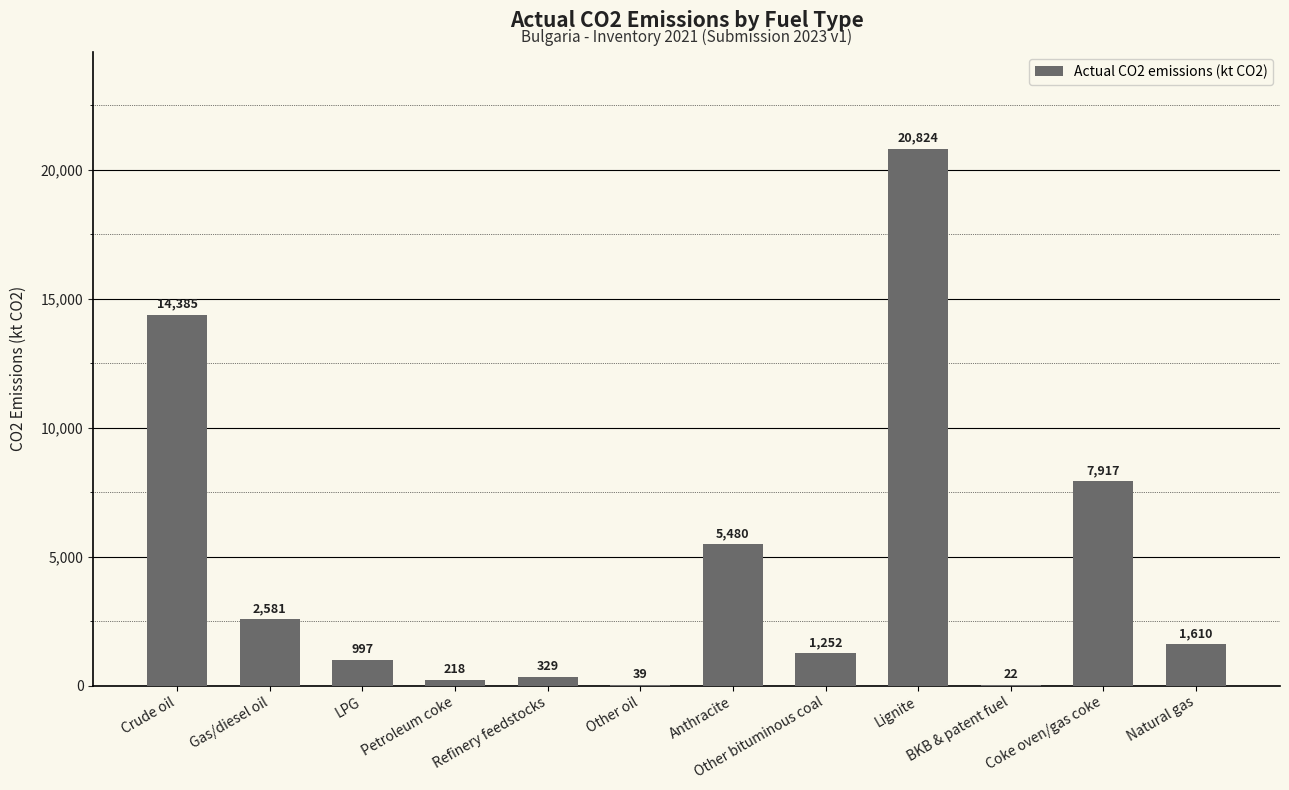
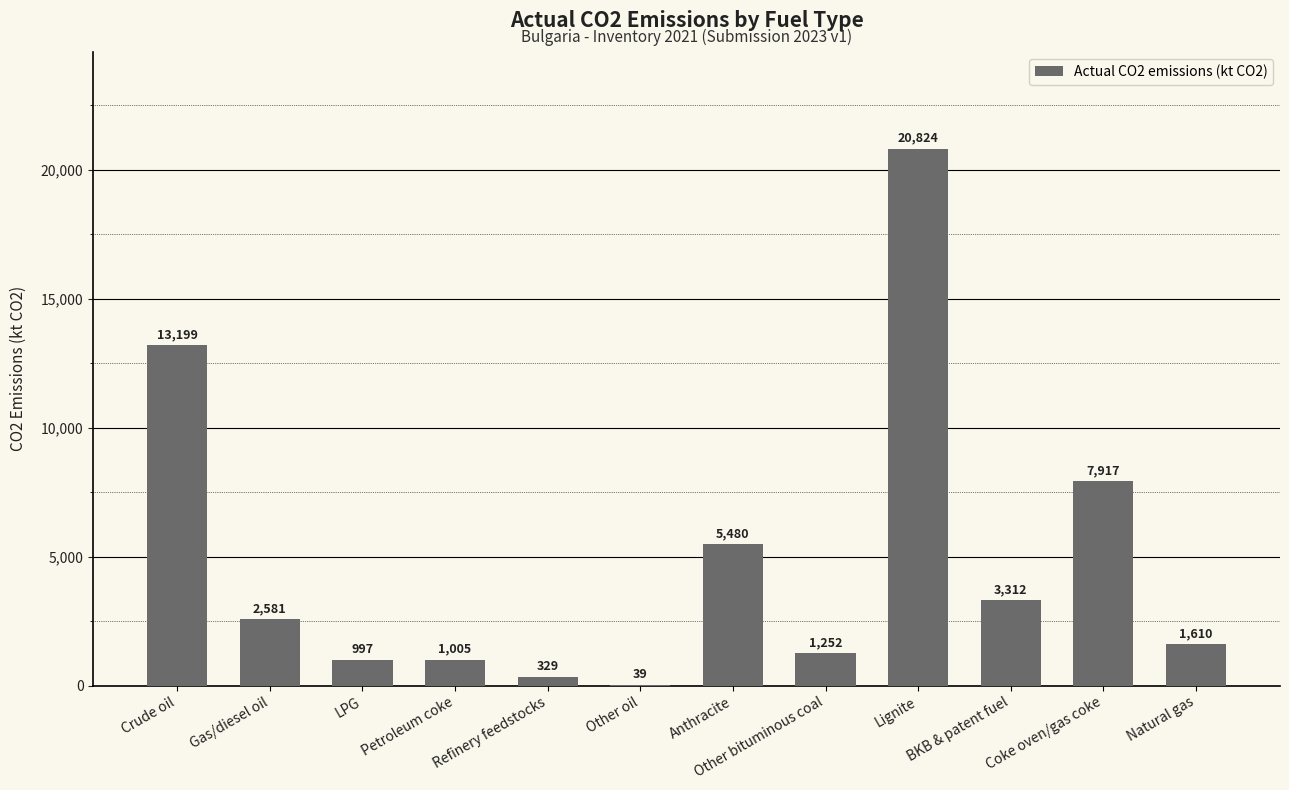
  {
-   "Crude oil": "14,385",
+   "Crude oil": "13,199",
    "Gas/diesel oil": "2,581",
    "LPG": "997",
-   "Petroleum coke": "218",
+   "Petroleum coke": "1,005",
    "Refinery feedstocks": "329",
    "Other oil": "39",
    "Anthracite": "5,480",
    "Other bituminous coal": "1,252",
    "Lignite": "20,824",
-   "BKB & patent fuel": "22",
+   "BKB & patent fuel": "3,312",
    "Coke oven/gas coke": "7,917",
    "Natural gas": "1,610"
  }
